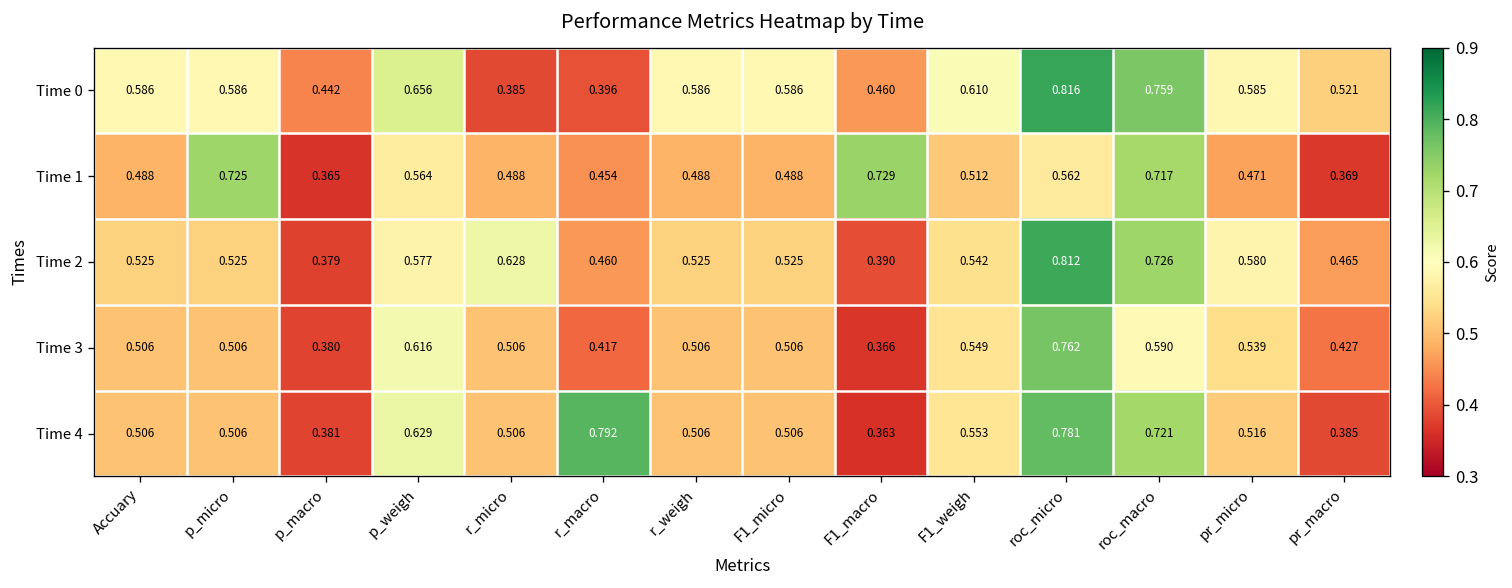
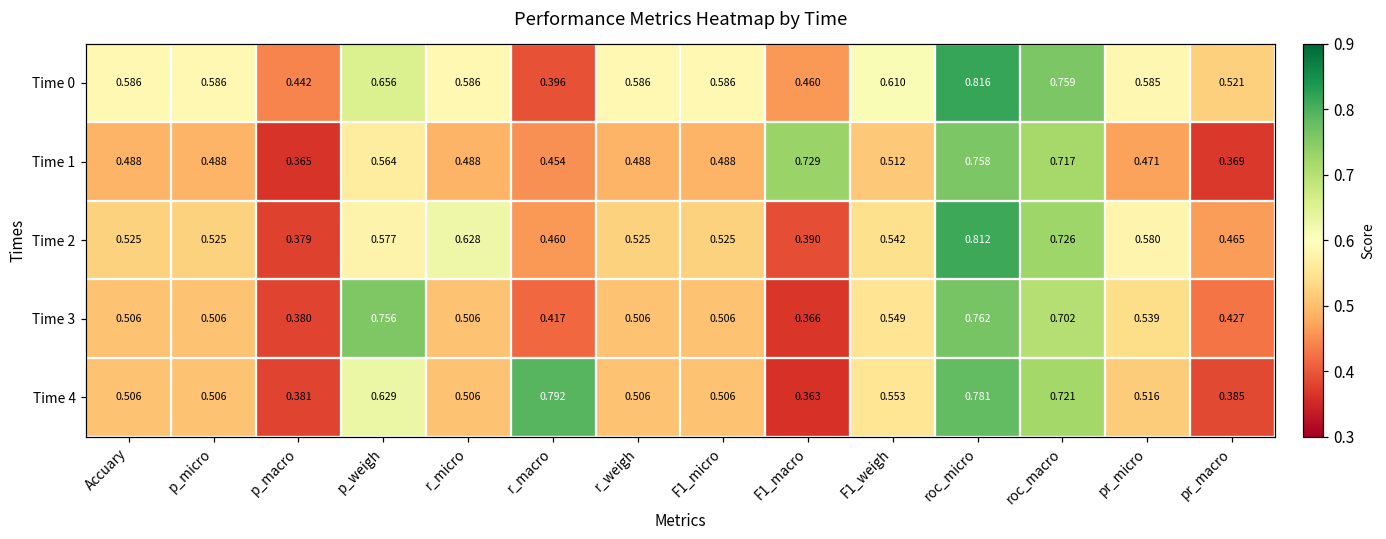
  {
    "Time 0": {
      "Accuary": 0.586,
      "p_micro": 0.586,
      "p_macro": 0.442,
      "p_weigh": 0.656,
-     "r_micro": 0.385,
+     "r_micro": 0.586,
      "r_macro": 0.396,
      "r_weigh": 0.586,
      "F1_micro": 0.586,
      "F1_macro": 0.460,
      "F1_weigh": 0.610,
      "roc_micro": 0.816,
      "roc_macro": 0.759,
      "pr_micro": 0.585,
      "pr_macro": 0.521
    },
    "Time 1": {
      "Accuary": 0.488,
-     "p_micro": 0.725,
+     "p_micro": 0.488,
      "p_macro": 0.365,
      "p_weigh": 0.564,
      "r_micro": 0.488,
      "r_macro": 0.454,
      "r_weigh": 0.488,
      "F1_micro": 0.488,
      "F1_macro": 0.729,
      "F1_weigh": 0.512,
-     "roc_micro": 0.562,
+     "roc_micro": 0.758,
      "roc_macro": 0.717,
      "pr_micro": 0.471,
      "pr_macro": 0.369
    },
    "Time 2": {
      "Accuary": 0.525,
      "p_micro": 0.525,
      "p_macro": 0.379,
      "p_weigh": 0.577,
      "r_micro": 0.628,
      "r_macro": 0.460,
      "r_weigh": 0.525,
      "F1_micro": 0.525,
      "F1_macro": 0.390,
      "F1_weigh": 0.542,
      "roc_micro": 0.812,
      "roc_macro": 0.726,
      "pr_micro": 0.580,
      "pr_macro": 0.465
    },
    "Time 3": {
      "Accuary": 0.506,
      "p_micro": 0.506,
      "p_macro": 0.380,
-     "p_weigh": 0.616,
+     "p_weigh": 0.756,
      "r_micro": 0.506,
      "r_macro": 0.417,
      "r_weigh": 0.506,
      "F1_micro": 0.506,
      "F1_macro": 0.366,
      "F1_weigh": 0.549,
      "roc_micro": 0.762,
-     "roc_macro": 0.590,
+     "roc_macro": 0.702,
      "pr_micro": 0.539,
      "pr_macro": 0.427
    },
    "Time 4": {
      "Accuary": 0.506,
      "p_micro": 0.506,
      "p_macro": 0.381,
      "p_weigh": 0.629,
      "r_micro": 0.506,
      "r_macro": 0.792,
      "r_weigh": 0.506,
      "F1_micro": 0.506,
      "F1_macro": 0.363,
      "F1_weigh": 0.553,
      "roc_micro": 0.781,
      "roc_macro": 0.721,
      "pr_micro": 0.516,
      "pr_macro": 0.385
    }
  }
